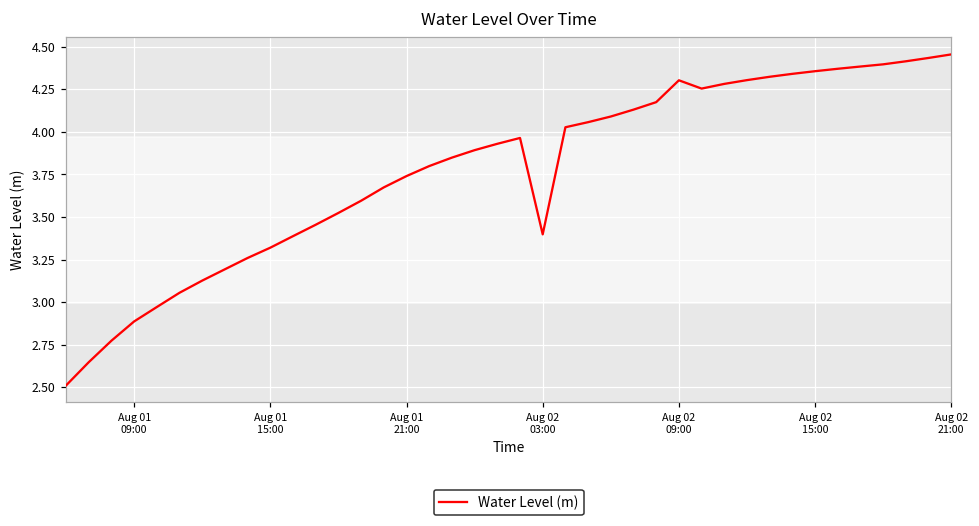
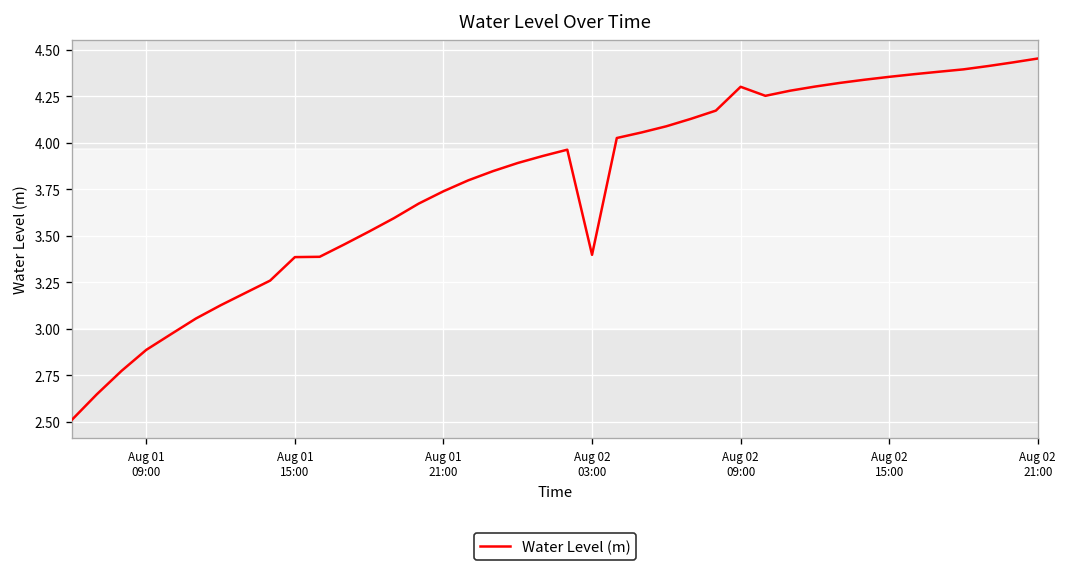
  {
    "Aug 01 09:00": 2.89,
-   "Aug 01 15:00": 3.32,
+   "Aug 01 15:00": 3.39,
    "Aug 01 21:00": 3.74,
    "Aug 02 03:00": 3.40,
    "Aug 02 09:00": 4.30,
    "Aug 02 15:00": 4.36,
    "Aug 02 21:00": 4.45
  }
